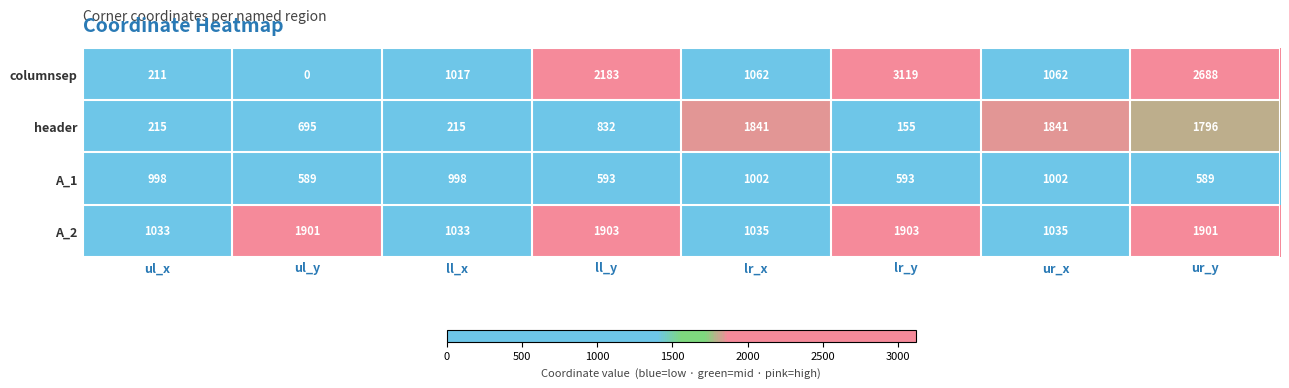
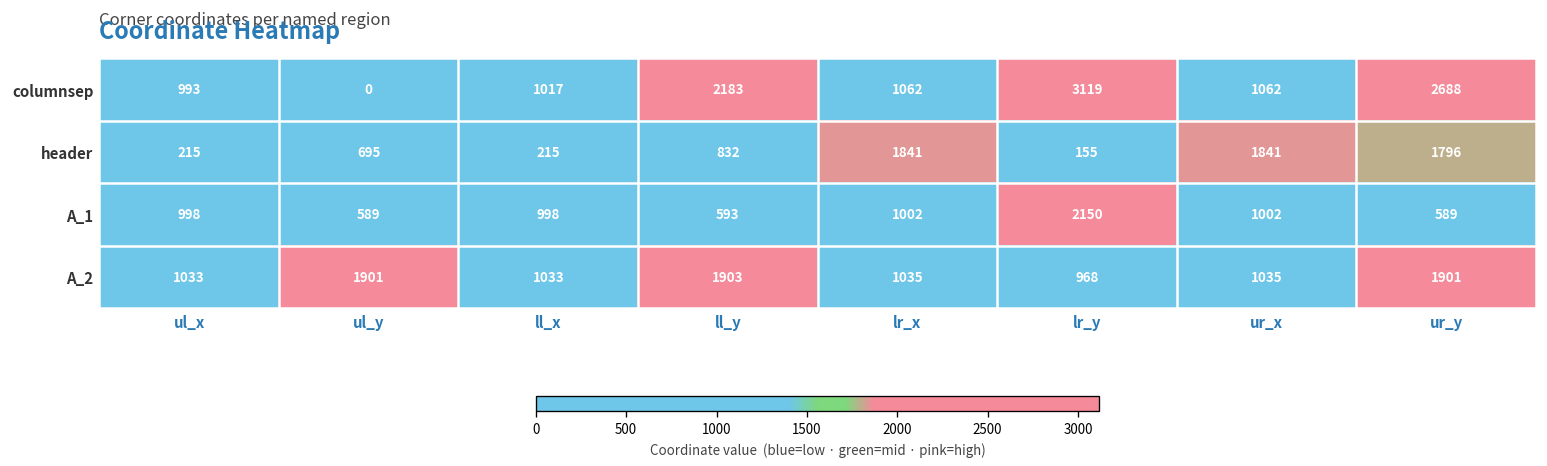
  {
    "columnsep": {
-     "ul_x": 211,
+     "ul_x": 993,
      "ul_y": 0,
      "ll_x": 1017,
      "ll_y": 2183,
      "lr_x": 1062,
      "lr_y": 3119,
      "ur_x": 1062,
      "ur_y": 2688
    },
    "header": {
      "ul_x": 215,
      "ul_y": 695,
      "ll_x": 215,
      "ll_y": 832,
      "lr_x": 1841,
      "lr_y": 155,
      "ur_x": 1841,
      "ur_y": 1796
    },
    "A_1": {
      "ul_x": 998,
      "ul_y": 589,
      "ll_x": 998,
      "ll_y": 593,
      "lr_x": 1002,
-     "lr_y": 593,
+     "lr_y": 2150,
      "ur_x": 1002,
      "ur_y": 589
    },
    "A_2": {
      "ul_x": 1033,
      "ul_y": 1901,
      "ll_x": 1033,
      "ll_y": 1903,
      "lr_x": 1035,
-     "lr_y": 1903,
+     "lr_y": 968,
      "ur_x": 1035,
      "ur_y": 1901
    }
  }
